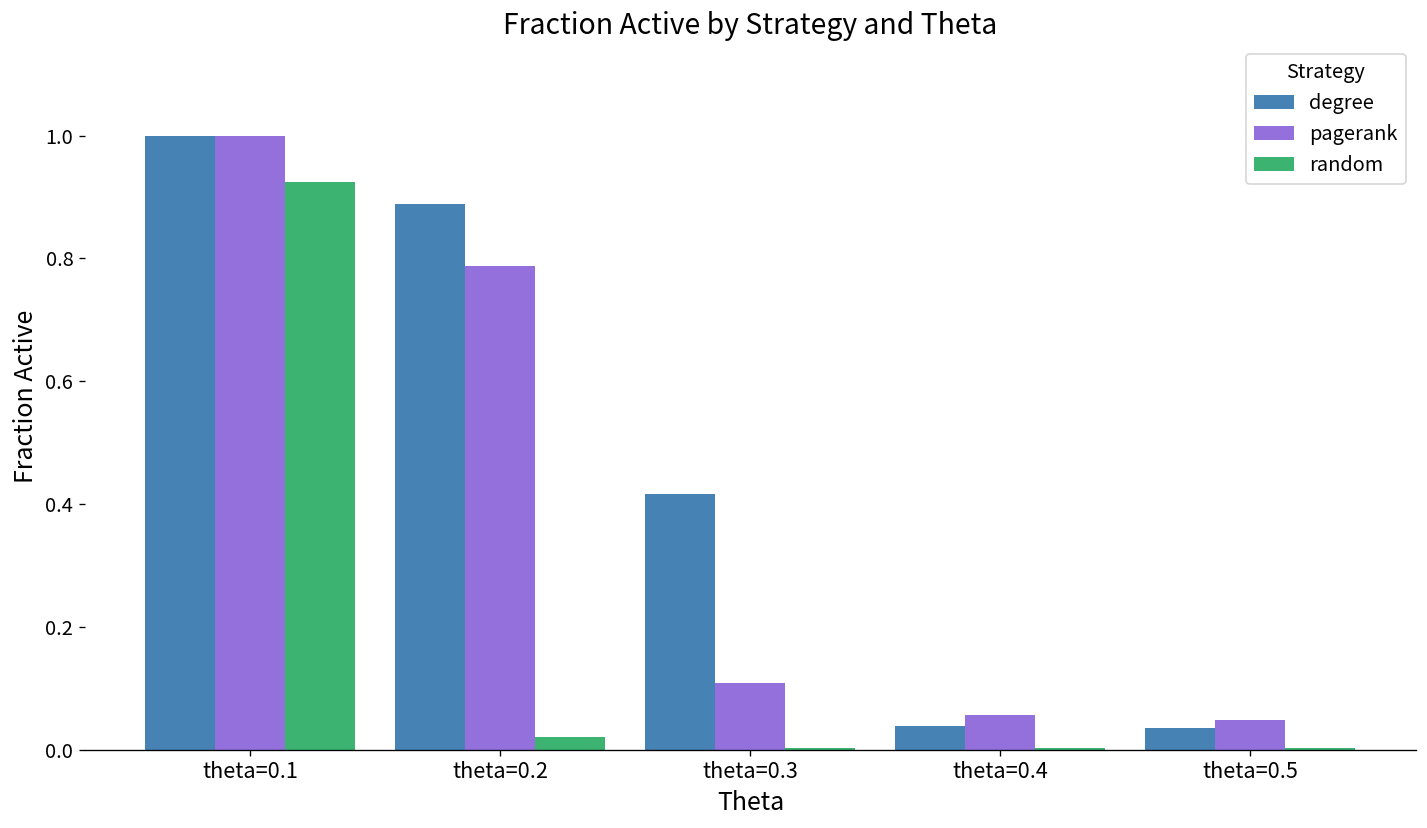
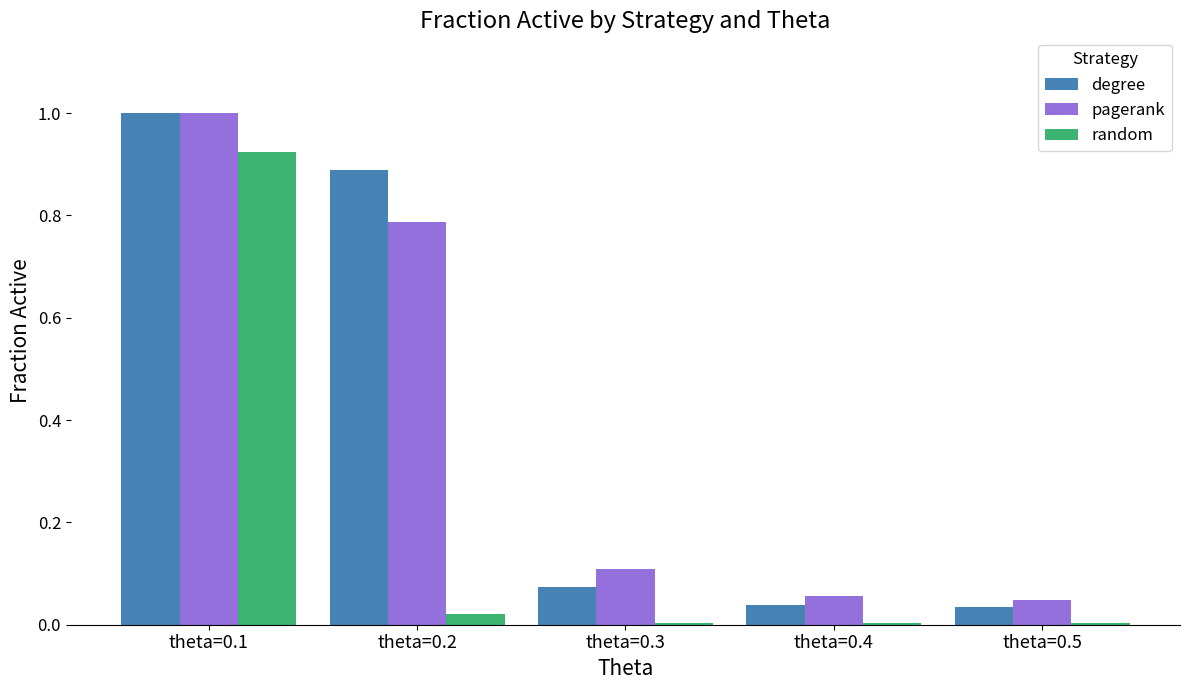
  {
    "degree": {
      "theta=0.1": 1.00,
      "theta=0.2": 0.89,
-     "theta=0.3": 0.42,
+     "theta=0.3": 0.07,
      "theta=0.4": 0.04,
      "theta=0.5": 0.03
    },
    "pagerank": {
      "theta=0.1": 1.00,
      "theta=0.2": 0.79,
      "theta=0.3": 0.11,
      "theta=0.4": 0.06,
      "theta=0.5": 0.05
    },
    "random": {
      "theta=0.1": 0.92,
      "theta=0.2": 0.02
    }
  }
